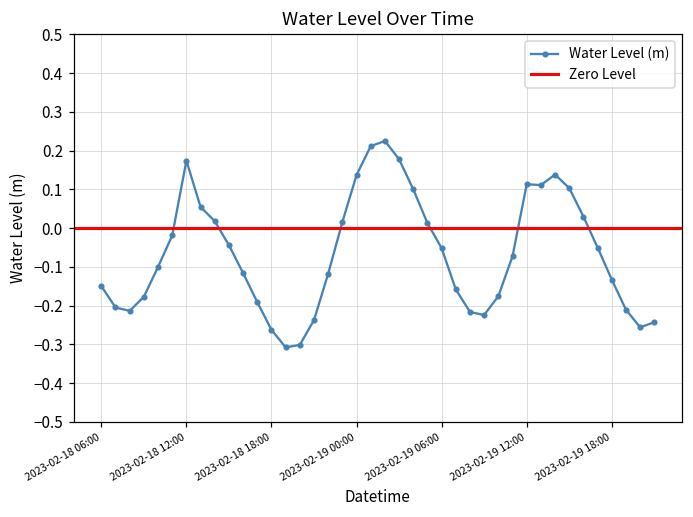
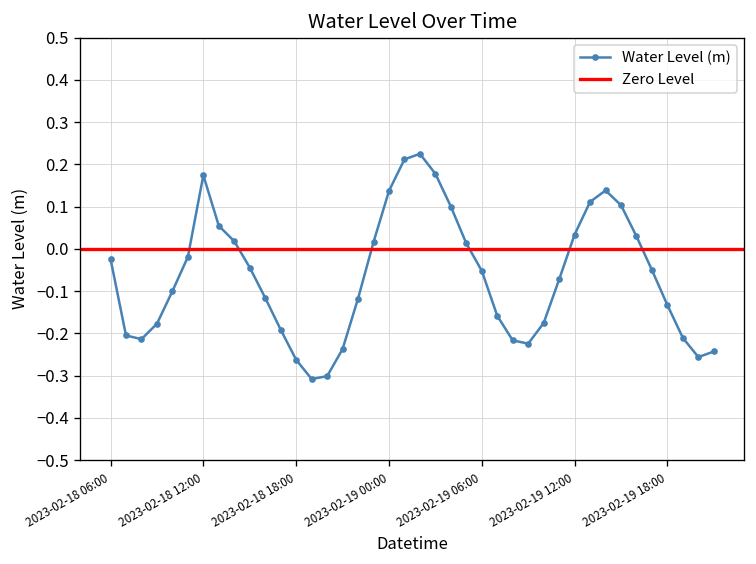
  {
-   "2023-02-18 06:00": -0.15,
+   "2023-02-18 06:00": -0.02,
    "2023-02-18 12:00": 0.17,
    "2023-02-18 18:00": -0.26,
    "2023-02-19 00:00": 0.14,
    "2023-02-19 06:00": -0.05,
-   "2023-02-19 12:00": 0.11,
+   "2023-02-19 12:00": 0.03,
    "2023-02-19 18:00": -0.13
  }
